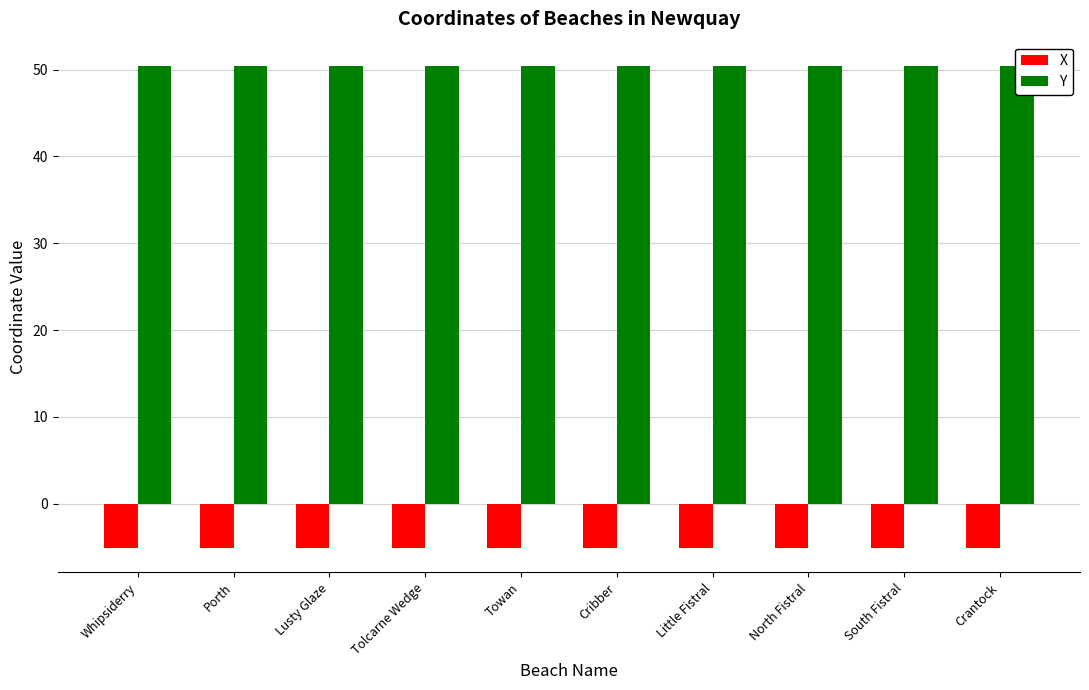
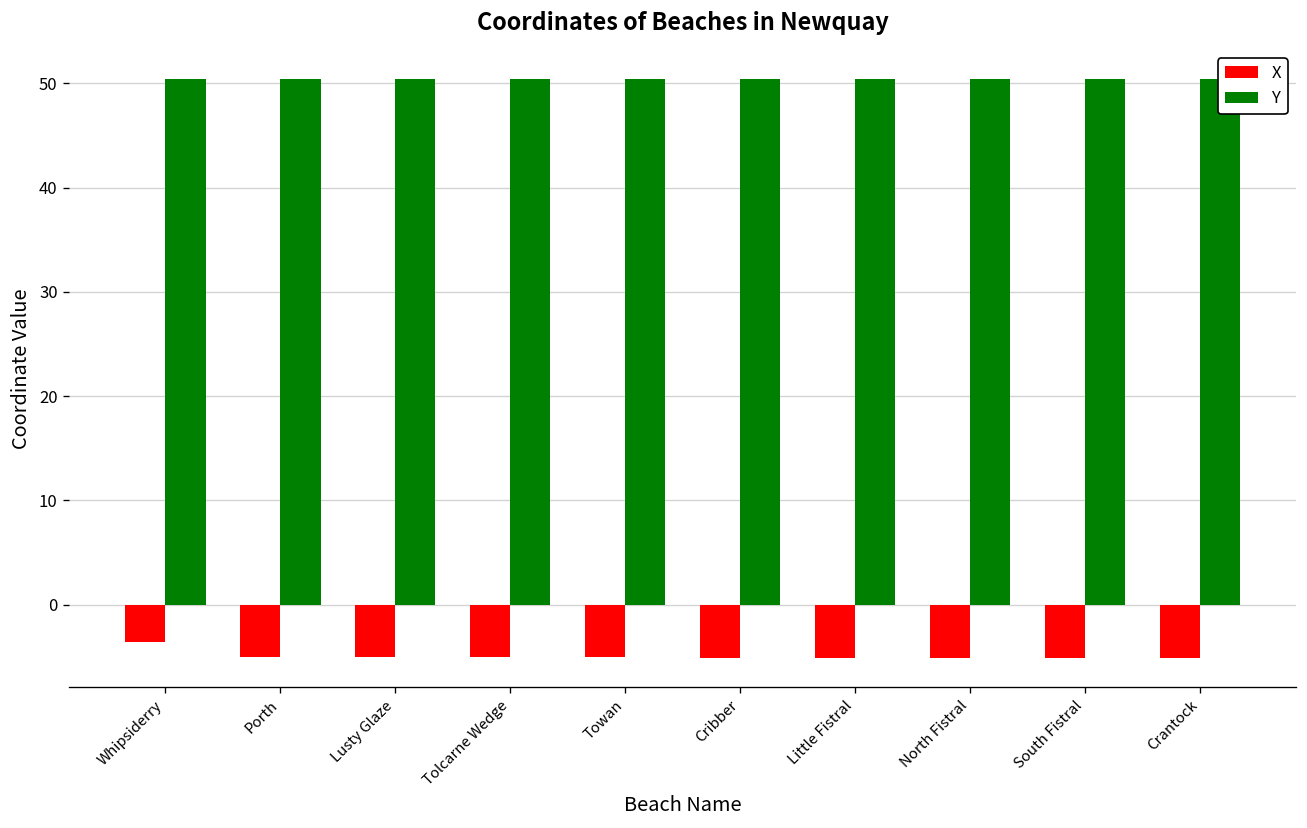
  {
    "X": {
-     "Whipsiderry": -5,
+     "Whipsiderry": -4,
      "Porth": -5,
      "Lusty Glaze": -5,
      "Tolcarne Wedge": -5,
      "Towan": -5,
      "Cribber": -5,
      "Little Fistral": -5,
      "North Fistral": -5,
      "South Fistral": -5,
      "Crantock": -5
    },
    "Y": {
      "Whipsiderry": 50,
      "Porth": 50,
      "Lusty Glaze": 50,
      "Tolcarne Wedge": 50,
      "Towan": 50,
      "Cribber": 50,
      "Little Fistral": 50,
      "North Fistral": 50,
      "South Fistral": 50
    }
  }
